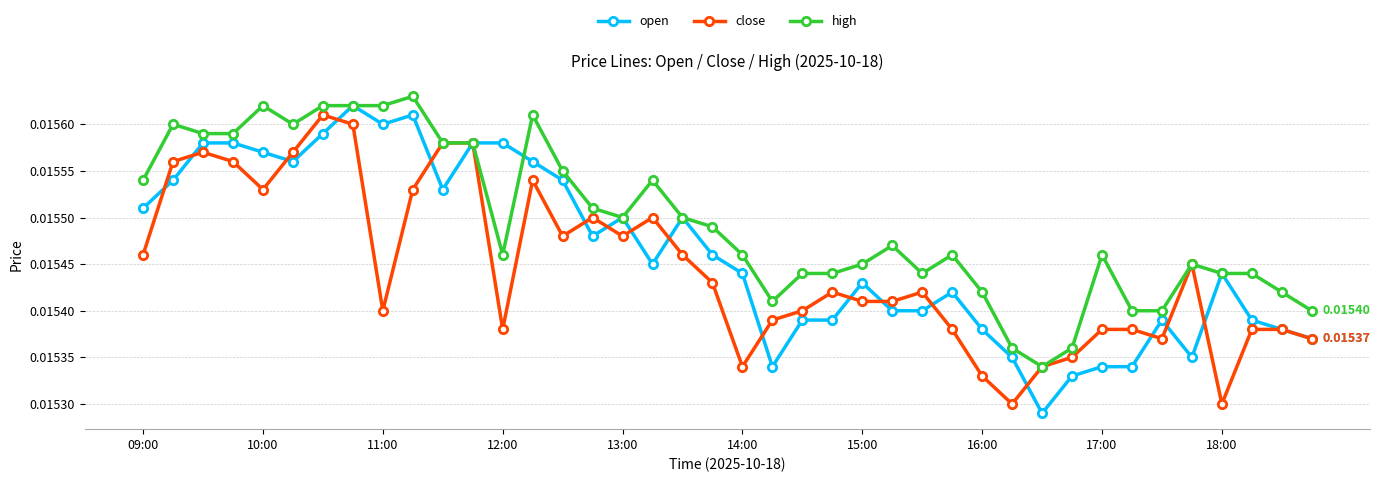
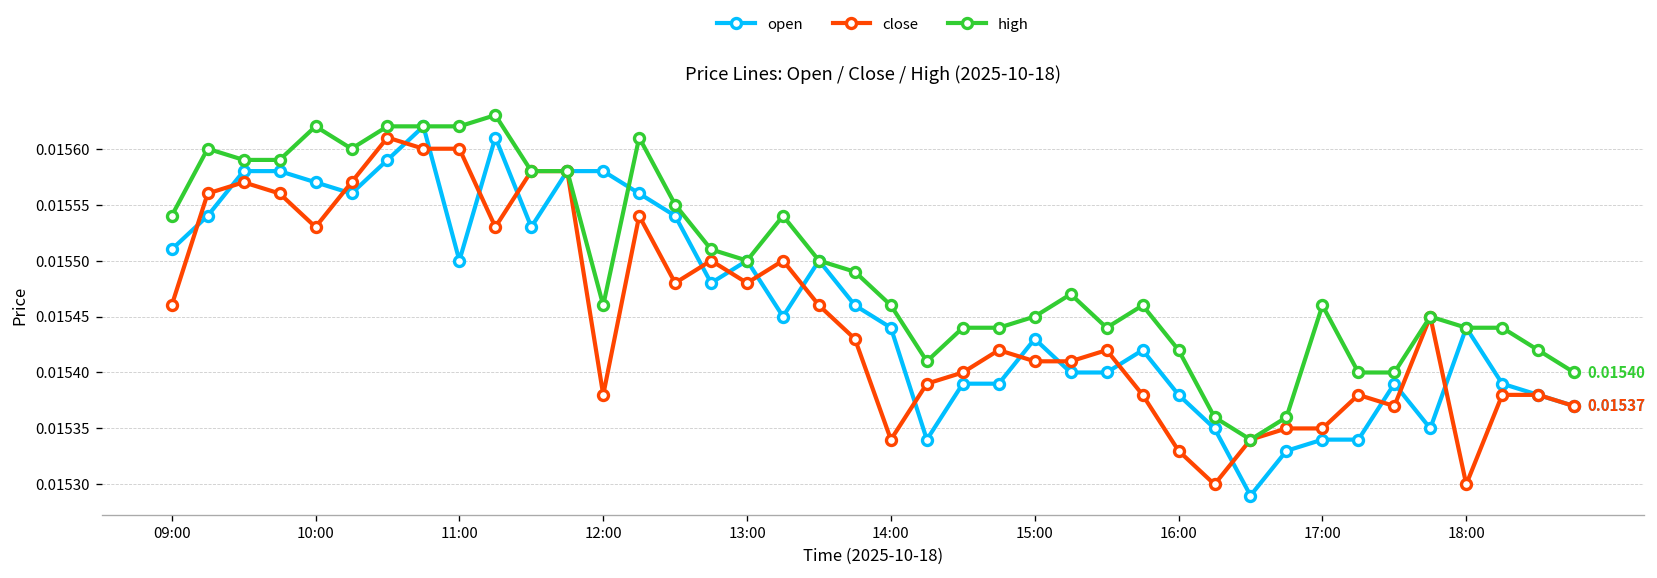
  {
    "open": {
      "09:00": 0.01551,
      "10:00": 0.01557,
-     "11:00": 0.0156,
+     "11:00": 0.0155,
      "12:00": 0.01558,
      "14:00": 0.01544,
      "15:00": 0.01543,
      "16:00": 0.01538,
      "17:00": 0.01534
    },
    "close": {
      "09:00": 0.01546,
      "10:00": 0.01553,
-     "11:00": 0.0154,
+     "11:00": 0.0156,
      "12:00": 0.01538,
      "13:00": 0.01548,
      "14:00": 0.01534,
      "15:00": 0.01541,
      "16:00": 0.01533,
-     "17:00": 0.01538,
+     "17:00": 0.01535,
      "18:00": 0.01530
    },
    "high": {
      "09:00": 0.01554,
      "10:00": 0.01562,
      "11:00": 0.01562,
      "12:00": 0.01546,
      "14:00": 0.01546,
      "15:00": 0.01545,
      "16:00": 0.01542,
      "17:00": 0.01546
    }
  }
